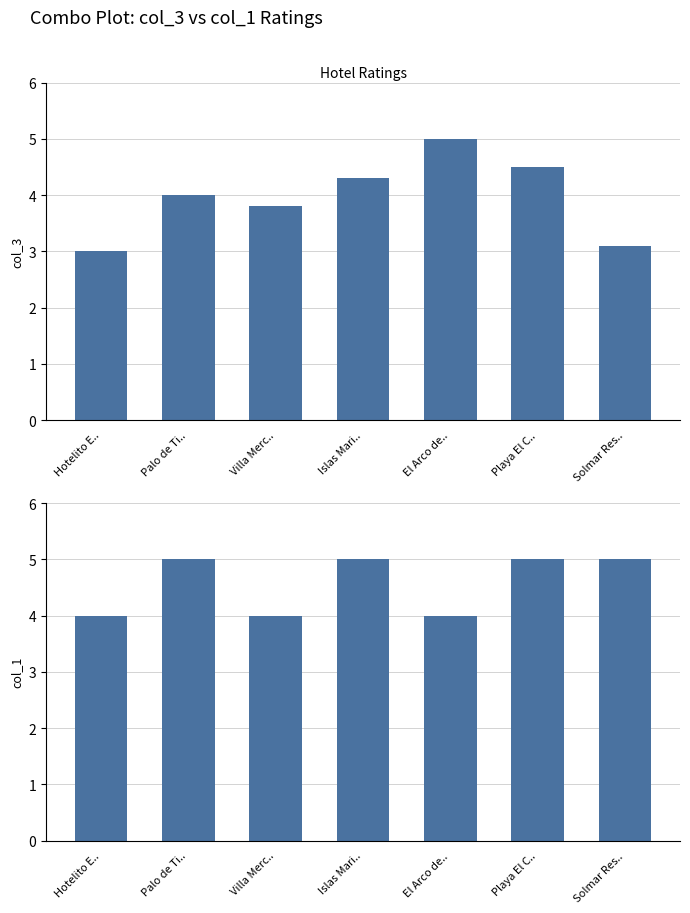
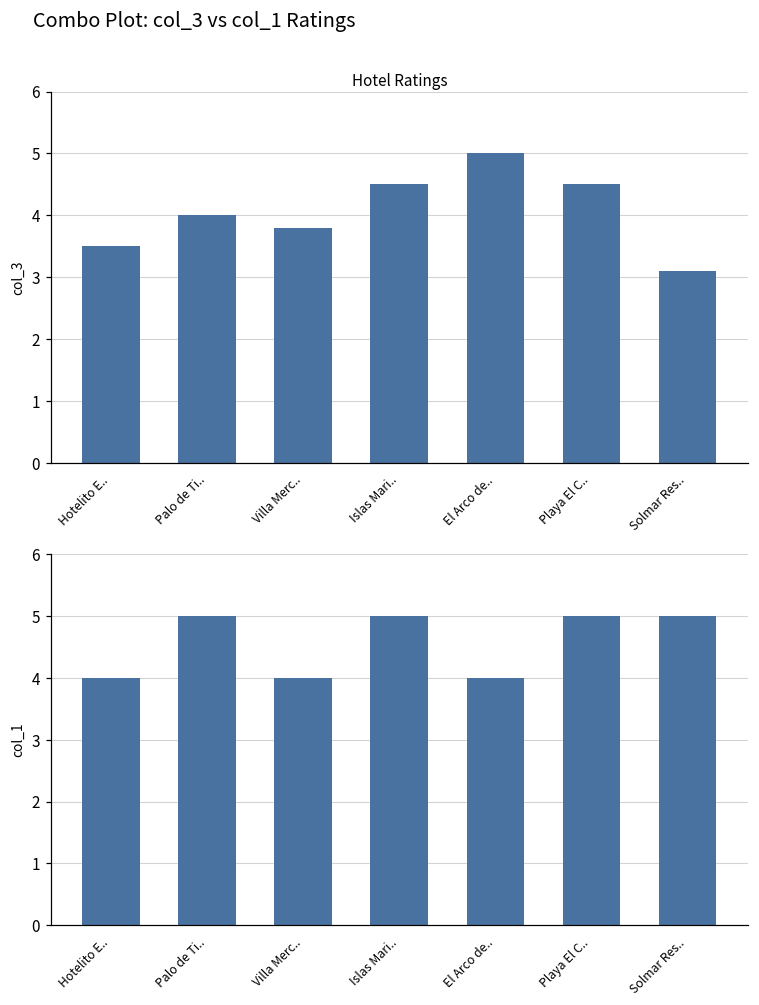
  {
    "Hotel Ratings": {
-     "Hotelito E..": 3.0,
+     "Hotelito E..": 3.5,
      "Palo de Ti..": 4.0,
      "Villa Merc..": 3.8,
-     "Islas Mari..": 4.3,
+     "Islas Mari..": 4.5,
      "El Arco de..": 5.0,
      "Playa El C..": 4.5,
      "Solmar Res..": 3.1
    }
  }
